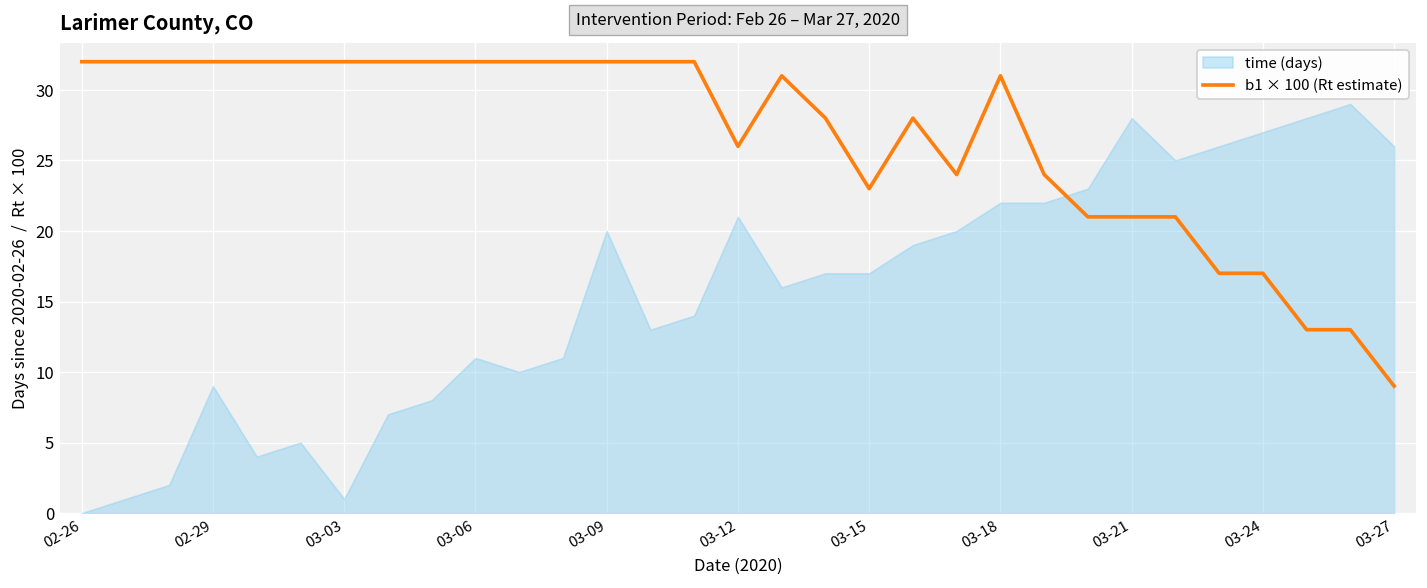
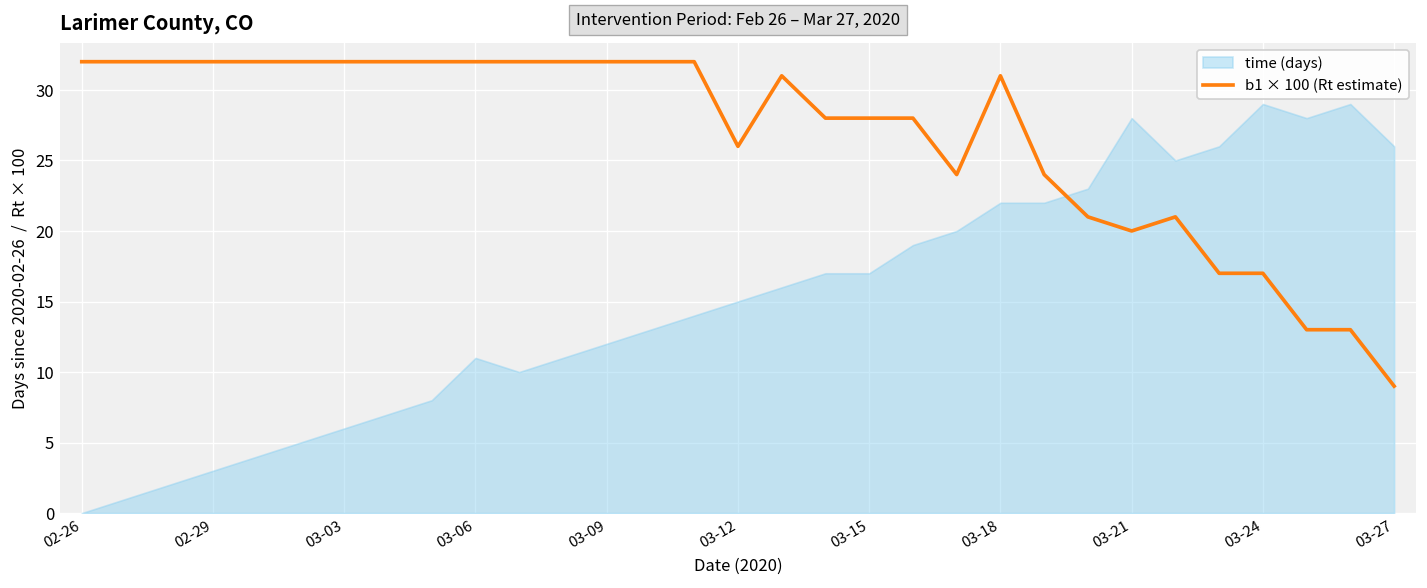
  {
    "b1 × 100 (Rt estimate)": {
      "02-26": 32.0,
      "02-29": 32.0,
      "03-03": 32.0,
      "03-06": 32.0,
      "03-09": 32.0,
      "03-12": 26.0,
-     "03-15": 23.0,
+     "03-15": 28.0,
      "03-18": 31.0,
-     "03-21": 21.0,
+     "03-21": 20.0,
      "03-24": 17.0,
      "03-27": 9.0
    },
    "time (days)": {
      "02-26": 0,
-     "02-29": 9,
-     "03-03": 1,
+     "02-29": 3,
+     "03-03": 6,
      "03-06": 11,
-     "03-09": 20,
-     "03-12": 21,
+     "03-09": 12,
+     "03-12": 15,
      "03-15": 17,
      "03-18": 22,
      "03-21": 28,
-     "03-24": 27,
+     "03-24": 29,
      "03-27": 26
    }
  }
